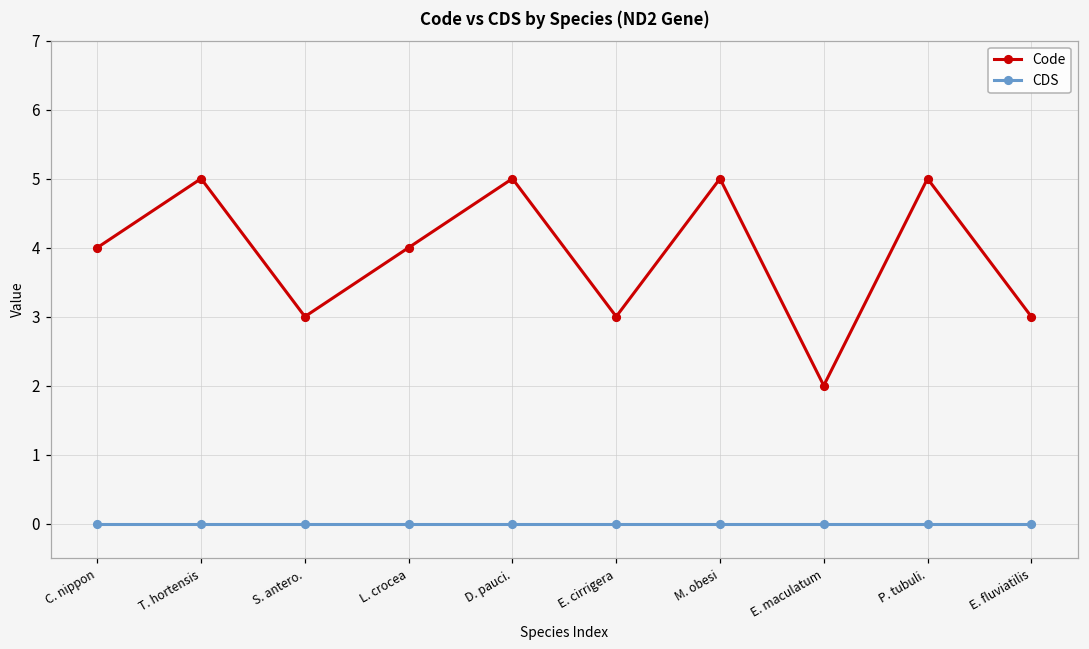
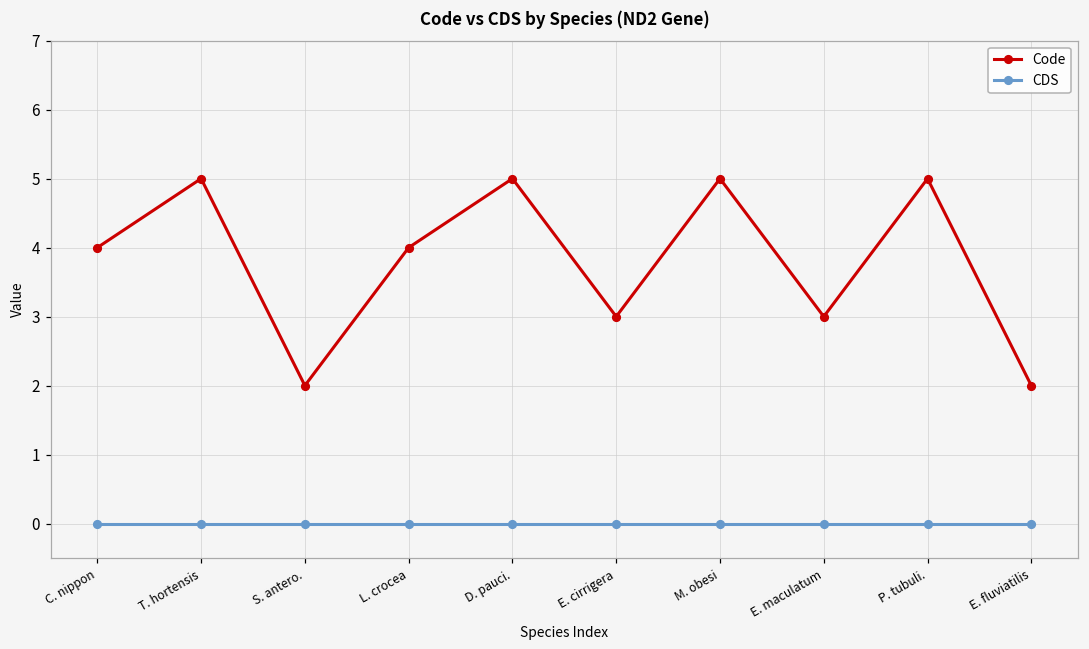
  {
    "Code": {
      "C. nippon": 4,
      "T. hortensis": 5,
-     "S. antero.": 3,
+     "S. antero.": 2,
      "L. crocea": 4,
      "D. pauci.": 5,
      "E. cirrigera": 3,
      "M. obesi": 5,
-     "E. maculatum": 2,
+     "E. maculatum": 3,
      "P. tubuli.": 5,
-     "E. fluviatilis": 3
+     "E. fluviatilis": 2
    },
    "CDS": {
      "C. nippon": 0,
      "T. hortensis": 0,
      "S. antero.": 0,
      "L. crocea": 0,
      "D. pauci.": 0,
      "E. cirrigera": 0,
      "M. obesi": 0,
      "E. maculatum": 0,
      "P. tubuli.": 0,
      "E. fluviatilis": 0
    }
  }
